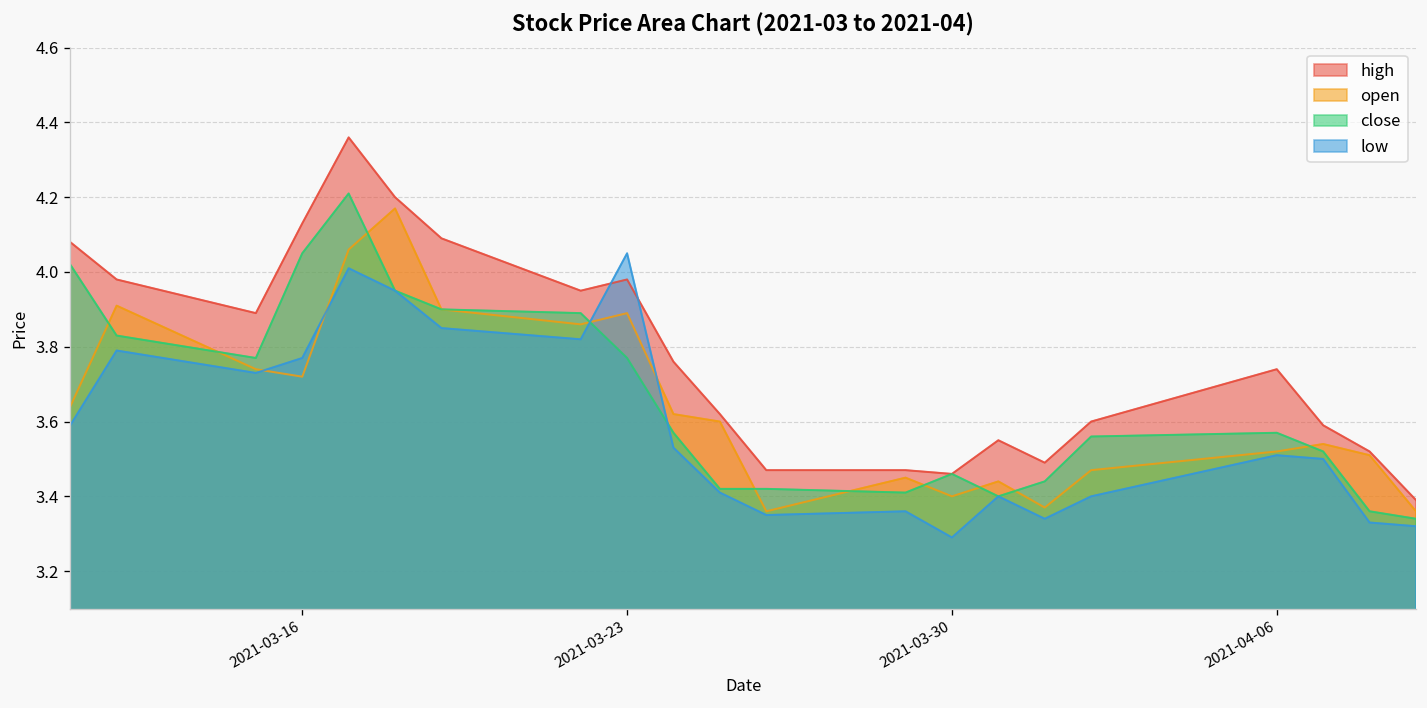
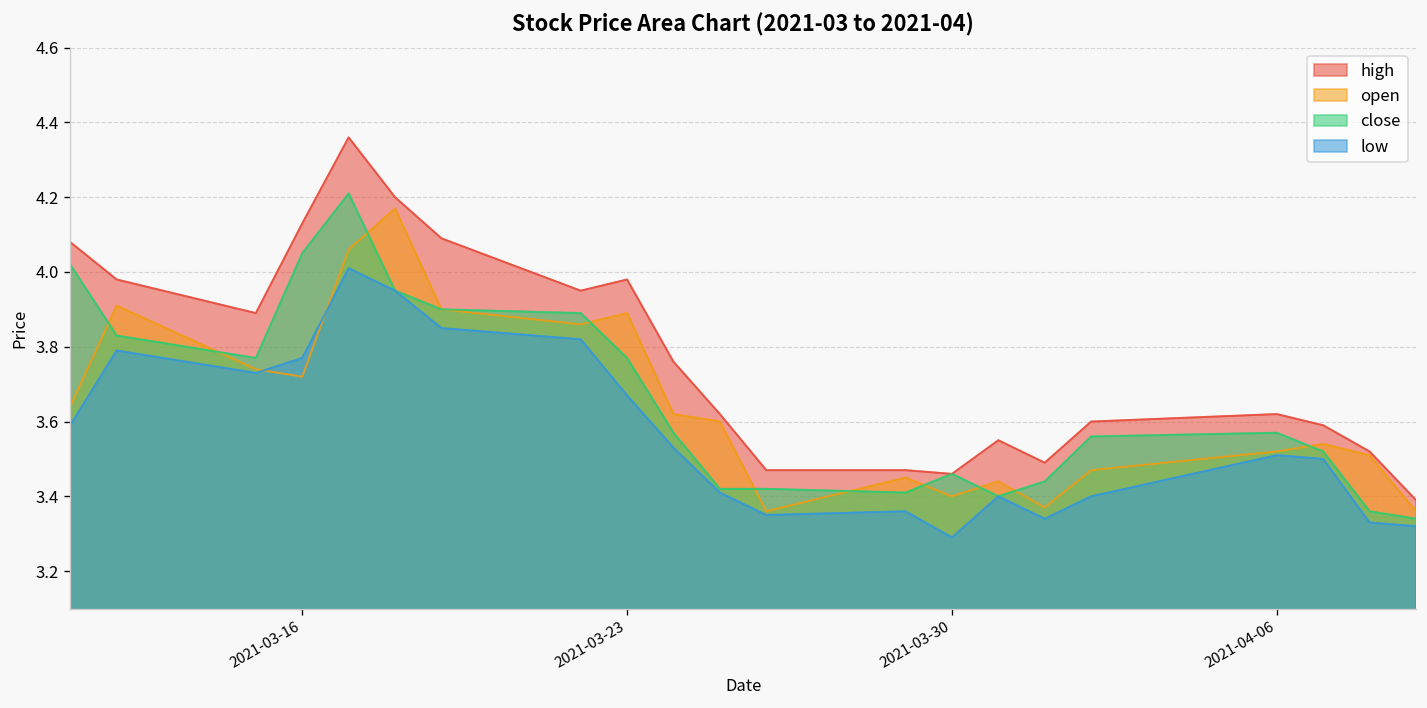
  {
    "high": {
      "2021-03-16": 4.13,
      "2021-03-23": 3.98,
-     "2021-04-06": 3.74
+     "2021-04-06": 3.62
    },
    "open": {
      "2021-03-16": 3.72,
      "2021-03-23": 3.89,
      "2021-03-30": 3.40,
      "2021-04-06": 3.52
    },
    "close": {
      "2021-03-16": 4.05,
      "2021-03-23": 3.77,
      "2021-04-06": 3.57
    },
    "low": {
      "2021-03-16": 3.77,
-     "2021-03-23": 4.05,
+     "2021-03-23": 3.67,
      "2021-03-30": 3.29,
      "2021-04-06": 3.51
    }
  }
